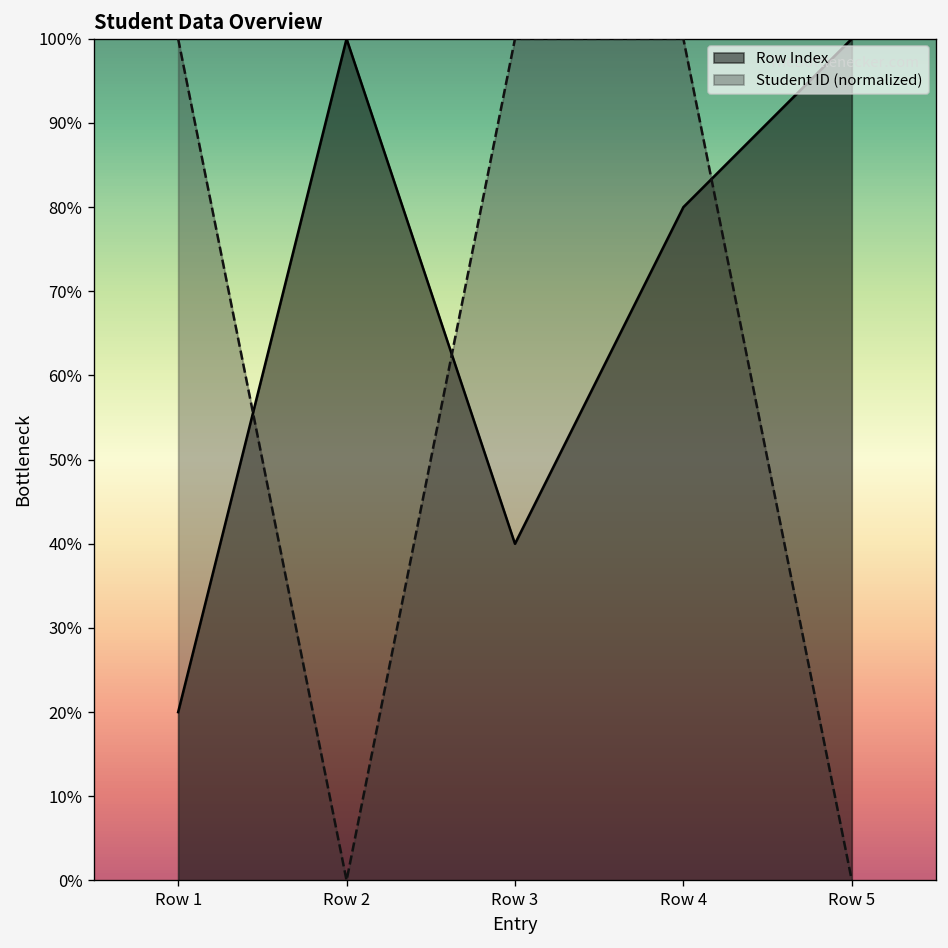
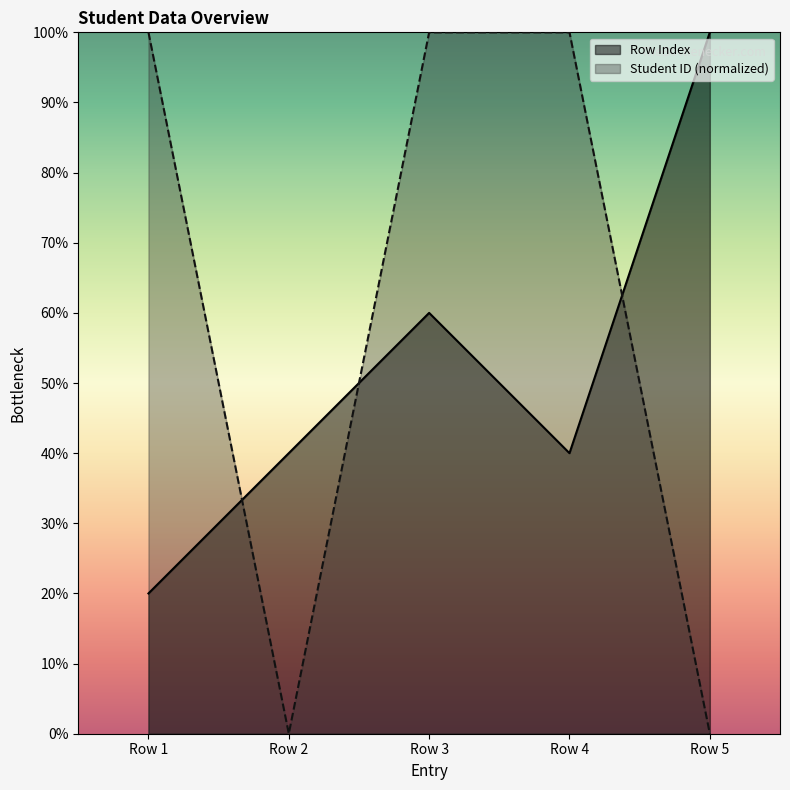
  {
    "Row Index": {
      "Row 1": "20%",
-     "Row 2": "100%",
-     "Row 3": "40%",
-     "Row 4": "80%",
+     "Row 2": "40%",
+     "Row 3": "60%",
+     "Row 4": "40%",
      "Row 5": "100%"
    },
    "Student ID (normalized)": {
      "Row 1": "100%",
      "Row 2": "0%",
      "Row 3": "100%",
      "Row 4": "100%",
      "Row 5": "0%"
    }
  }
